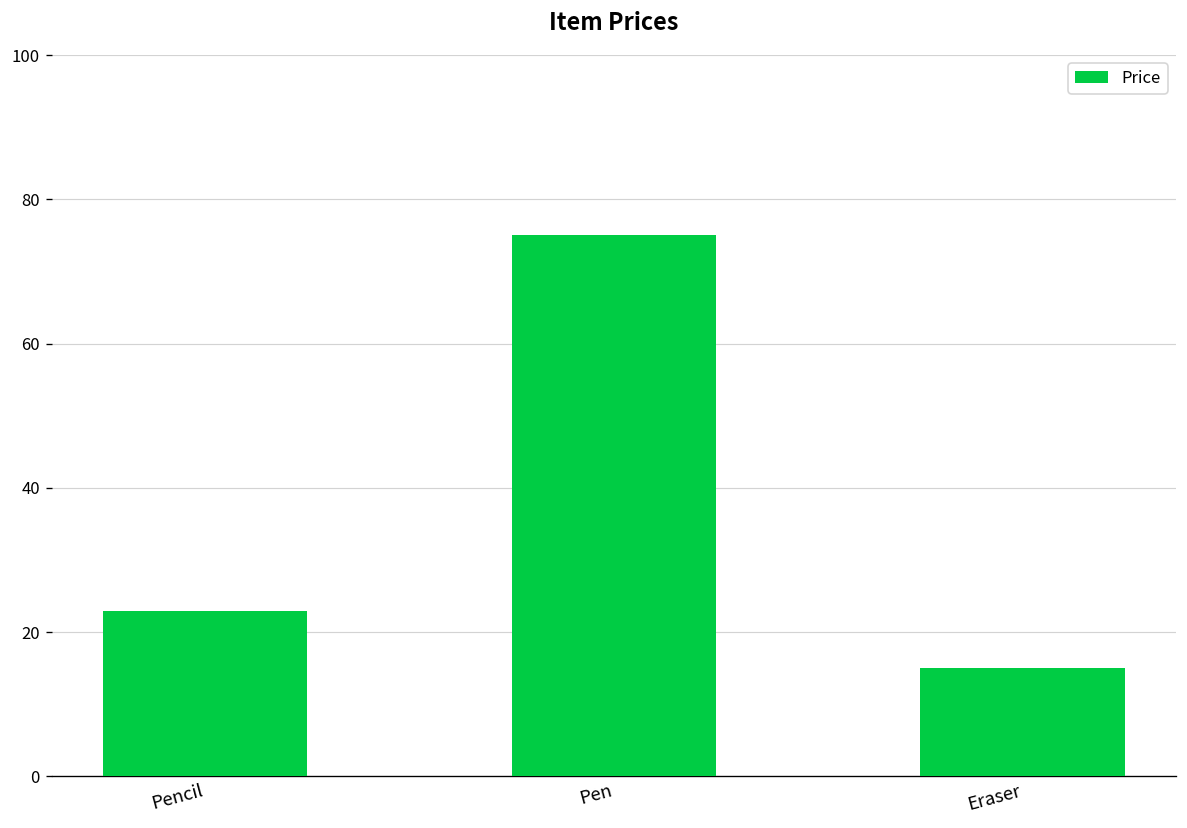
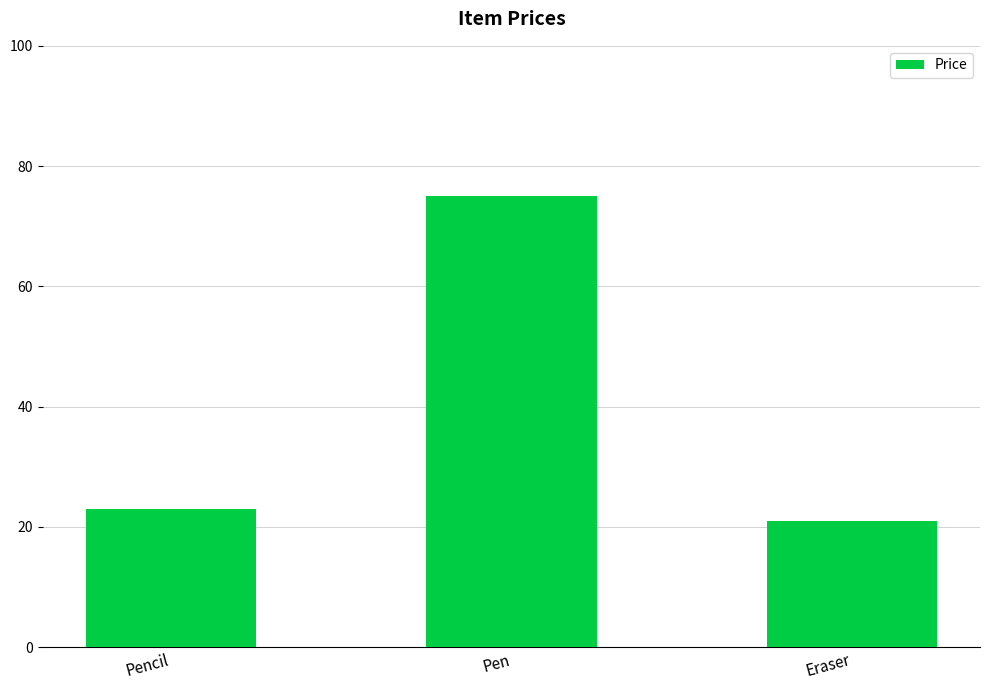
  {
    "Pencil": 23,
    "Pen": 75,
-   "Eraser": 15
+   "Eraser": 21
  }
